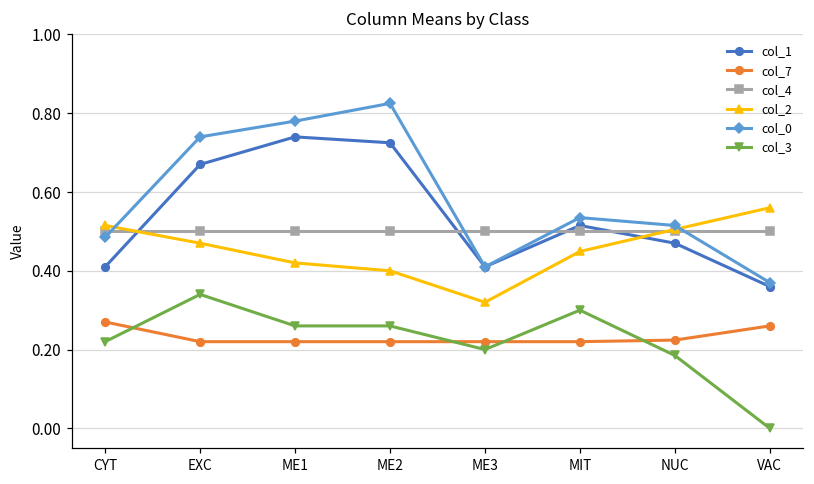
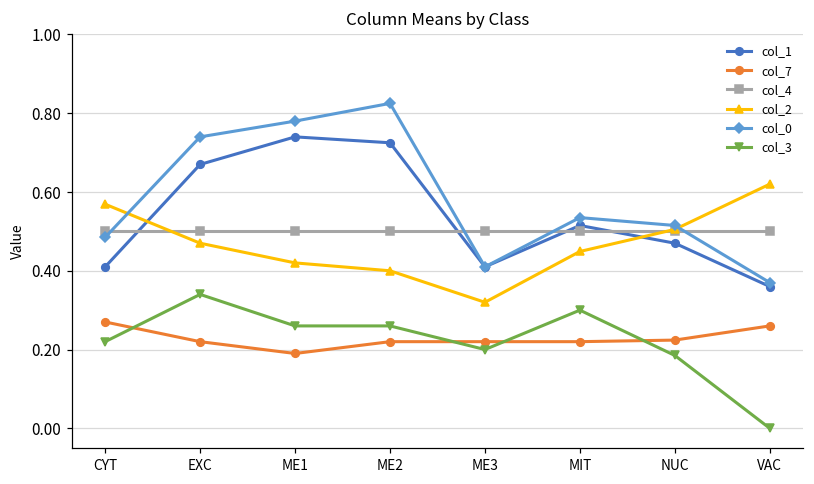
  {
    "col_7": {
      "CYT": 0.27,
      "EXC": 0.22,
-     "ME1": 0.22,
+     "ME1": 0.19,
      "ME2": 0.22,
      "ME3": 0.22,
      "MIT": 0.22,
      "NUC": 0.22,
      "VAC": 0.26
    },
    "col_4": {
      "CYT": 0.50,
      "EXC": 0.50,
      "ME1": 0.50,
      "ME2": 0.50,
      "ME3": 0.50,
      "MIT": 0.50,
      "VAC": 0.50
    },
    "col_2": {
-     "CYT": 0.52,
+     "CYT": 0.57,
      "EXC": 0.47,
      "ME1": 0.42,
      "ME2": 0.40,
      "ME3": 0.32,
      "MIT": 0.45,
-     "VAC": 0.56
+     "VAC": 0.62
    },
    "col_3": {
      "CYT": 0.22,
      "EXC": 0.34,
      "ME1": 0.26,
      "ME2": 0.26,
      "ME3": 0.20,
      "MIT": 0.30,
      "NUC": 0.19,
      "VAC": 0.00
    }
  }
